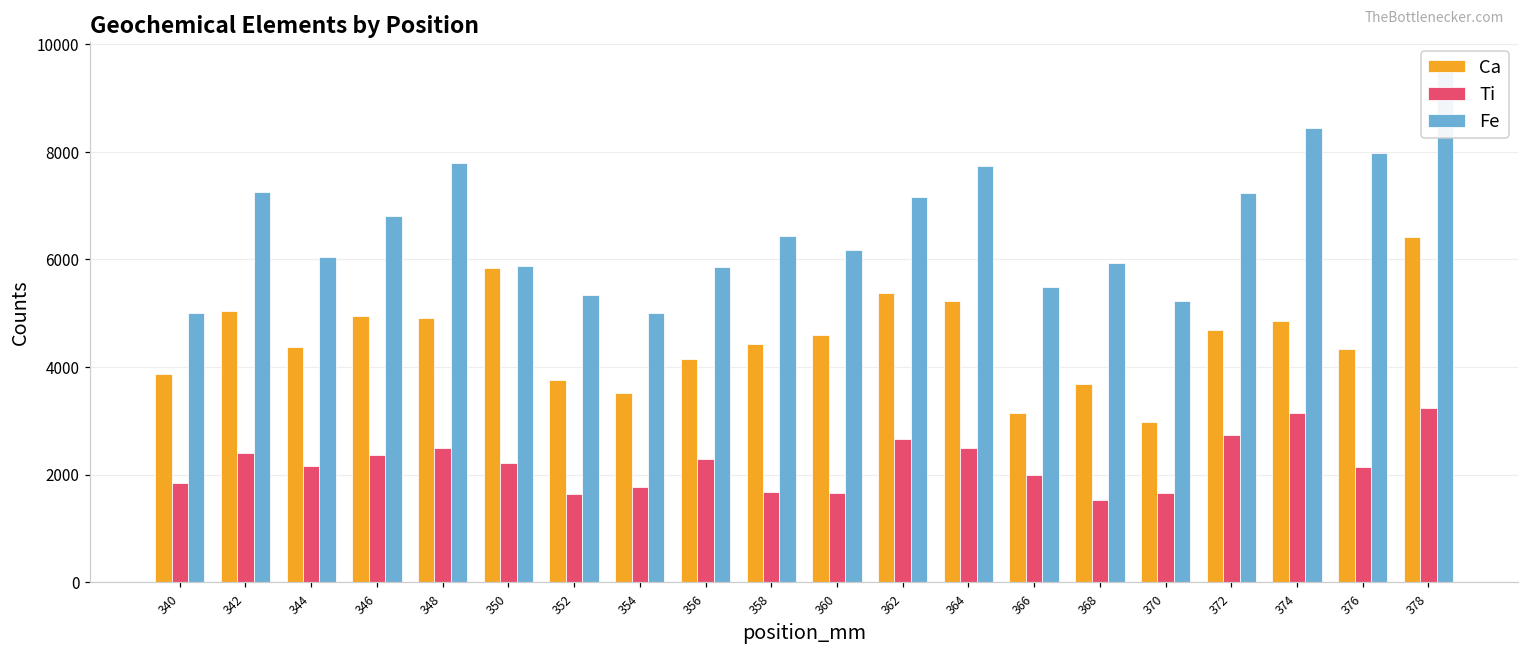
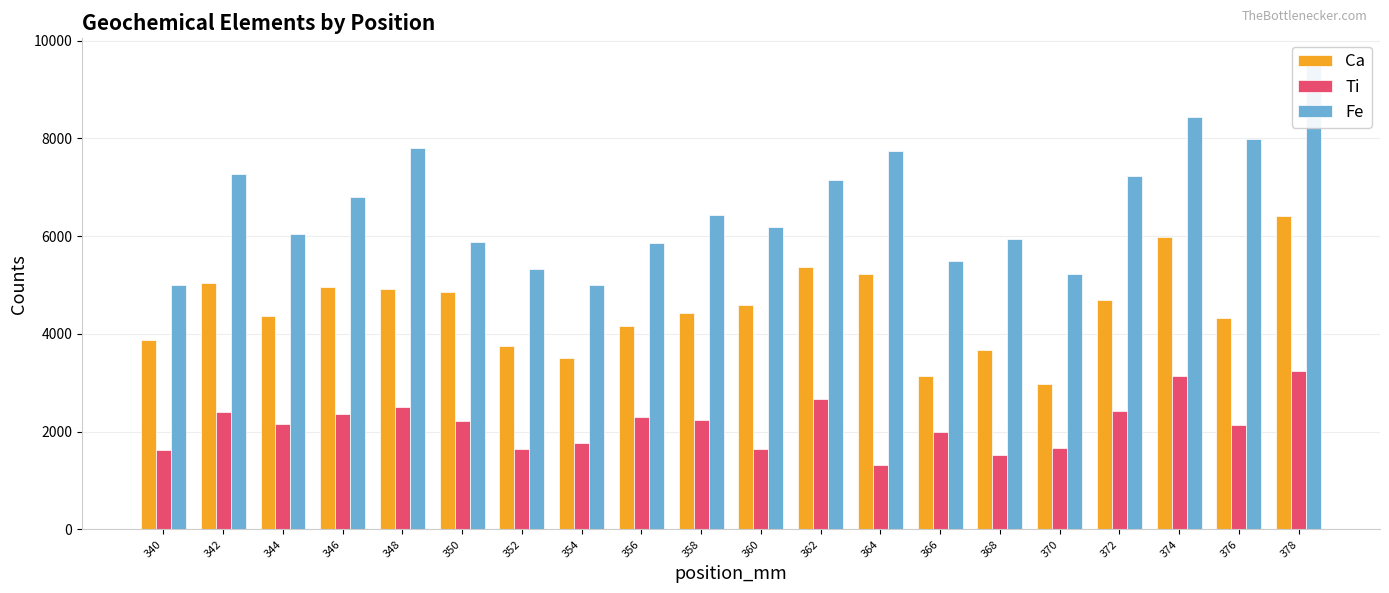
  {
    "Ca": {
      "340": 3900,
      "342": 5000,
      "344": 4400,
      "346": 5000,
      "348": 4900,
-     "350": 5800,
+     "350": 4800,
      "352": 3800,
      "354": 3500,
      "356": 4200,
      "358": 4400,
      "360": 4600,
      "362": 5400,
      "364": 5200,
      "366": 3100,
      "368": 3700,
      "370": 3000,
      "372": 4700,
-     "374": 4900,
+     "374": 6000,
      "376": 4300,
      "378": 6400
    },
    "Ti": {
-     "340": 1800,
+     "340": 1600,
      "342": 2400,
      "344": 2200,
      "346": 2400,
      "348": 2500,
      "350": 2200,
      "352": 1600,
      "354": 1800,
      "356": 2300,
-     "358": 1700,
+     "358": 2200,
      "360": 1700,
      "362": 2700,
-     "364": 2500,
+     "364": 1300,
      "366": 2000,
      "368": 1500,
      "370": 1700,
-     "372": 2700,
+     "372": 2400,
      "374": 3100,
      "376": 2100,
      "378": 3200
    },
    "Fe": {
      "340": 5000,
      "342": 7300,
      "344": 6000,
      "346": 6800,
      "348": 7800,
      "350": 5900,
      "352": 5300,
      "354": 5000,
      "356": 5900,
      "358": 6400,
      "360": 6200,
      "362": 7200,
      "364": 7700,
      "366": 5500,
      "368": 5900,
      "370": 5200,
      "372": 7200,
      "374": 8400,
      "376": 8000
    }
  }
